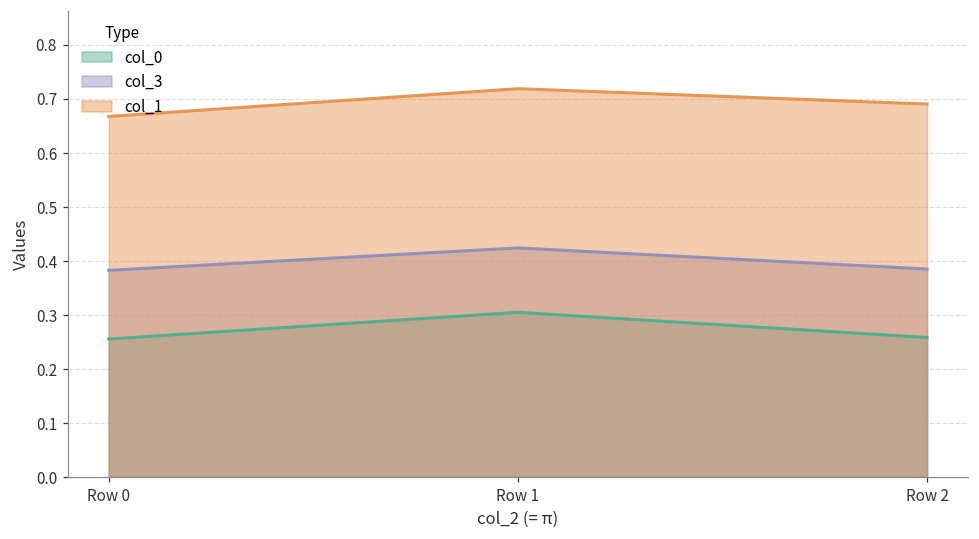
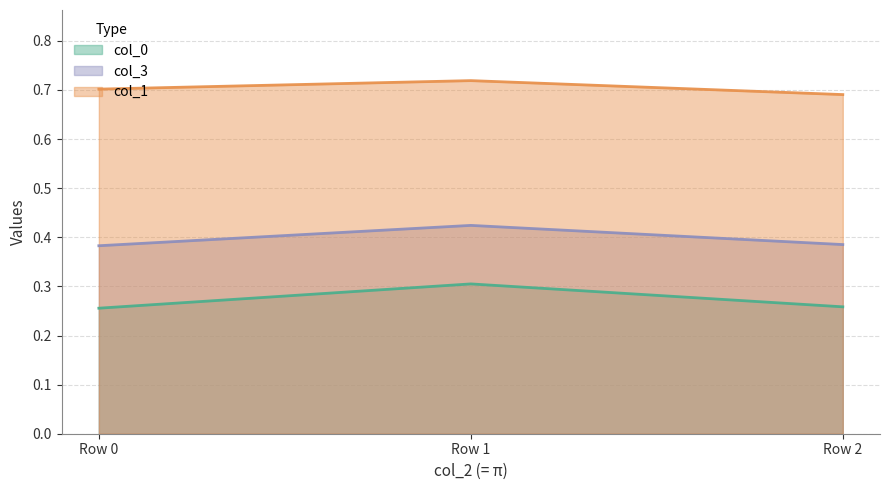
  {
    "col_1": {
-     "Row 0": 0.67,
+     "Row 0": 0.70,
      "Row 1": 0.72,
      "Row 2": 0.69
    }
  }
